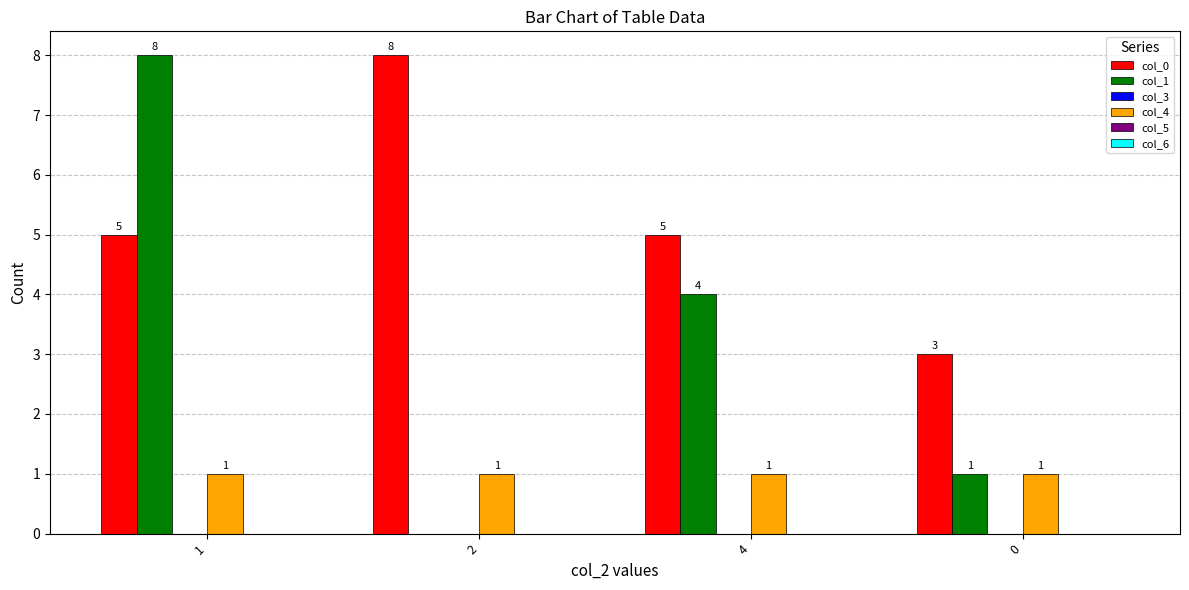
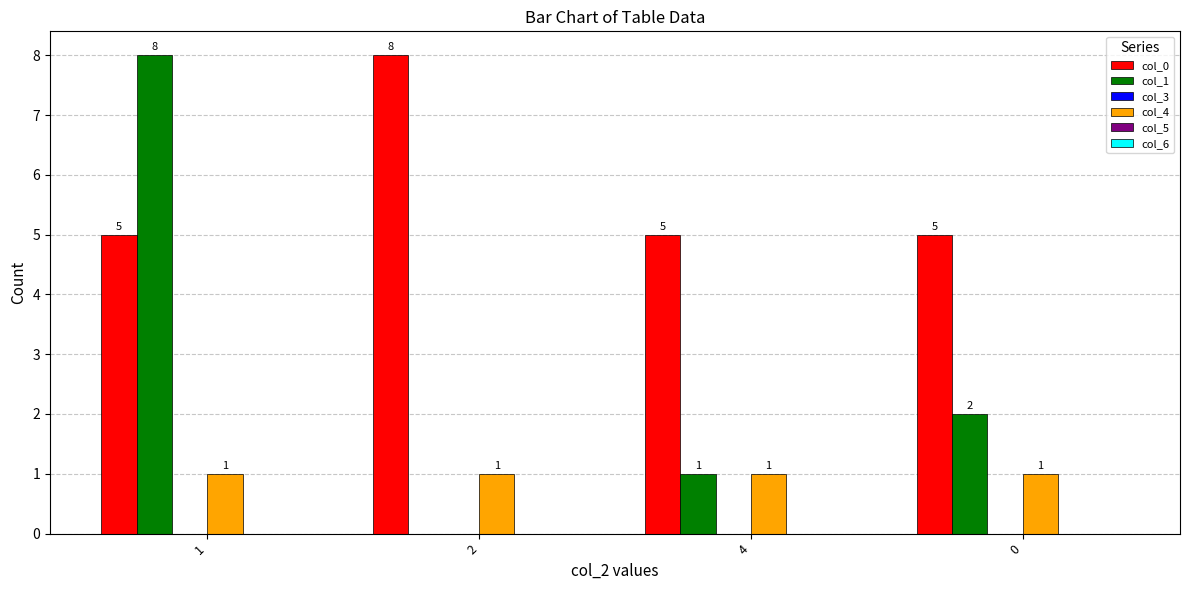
  {
    "col_0": {
      "1": 5,
      "2": 8,
      "4": 5,
-     "0": 3
+     "0": 5
    },
    "col_1": {
      "1": 8,
-     "4": 4,
-     "0": 1
+     "4": 1,
+     "0": 2
    },
    "col_3": {
      "1": 0.0,
      "2": 0.0,
      "4": 0.0,
      "0": 0.0
    },
    "col_4": {
      "1": 1,
      "2": 1,
      "4": 1,
      "0": 1
    },
    "col_5": {
      "1": 0.0,
      "2": 0.0,
      "4": 0.0,
      "0": 0.0
    },
    "col_6": {
      "1": 0.0,
      "2": 0.0,
      "4": 0.0,
      "0": 0.0
    }
  }
